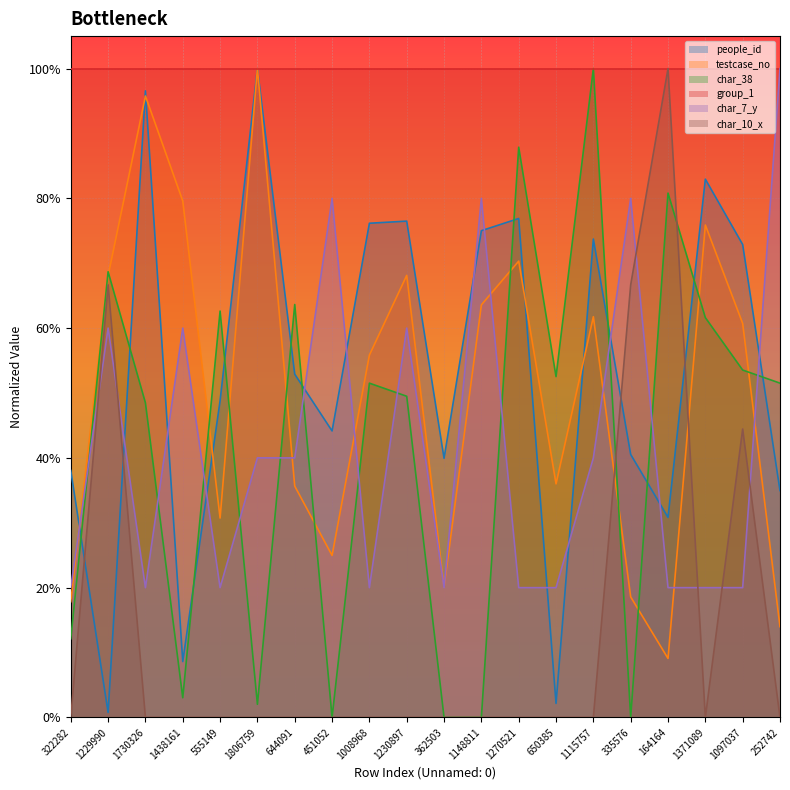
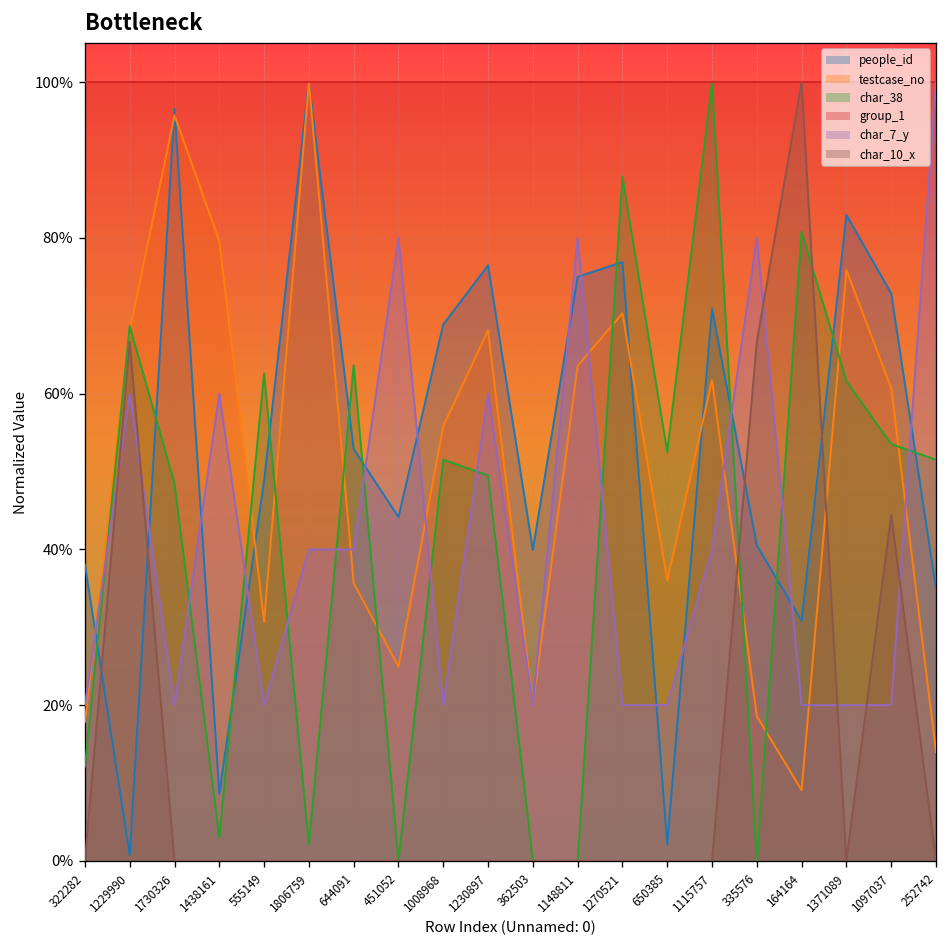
  {
    "people_id": {
      "322282": "38%",
      "1229990": "1%",
      "1730326": "97%",
      "1438161": "9%",
      "555149": "49%",
      "644091": "53%",
      "451052": "44%",
-     "1008968": "76%",
+     "1008968": "69%",
      "1230897": "76%",
      "362503": "40%",
      "1148811": "75%",
      "1270521": "77%",
      "650385": "2%",
-     "1115757": "74%",
+     "1115757": "71%",
      "335576": "41%",
      "164164": "31%",
      "1371089": "83%",
      "1097037": "73%",
      "252742": "35%"
    },
    "char_38": {
      "322282": "12%",
      "1229990": "69%",
      "1730326": "48%",
      "1438161": "3%",
      "555149": "63%",
      "1806759": "2%",
      "644091": "64%",
      "1008968": "52%",
      "1230897": "49%",
      "1270521": "88%",
      "650385": "53%",
      "335576": "0%",
      "164164": "81%",
      "1371089": "62%",
      "1097037": "54%",
      "252742": "52%"
    },
    "char_7_y": {
      "322282": "20%",
      "1229990": "60%",
      "1730326": "20%",
      "1438161": "60%",
      "555149": "20%",
      "1806759": "40%",
      "644091": "40%",
      "451052": "80%",
      "1008968": "20%",
      "1230897": "60%",
      "1148811": "80%",
      "1270521": "20%",
      "650385": "20%",
      "1115757": "40%",
      "335576": "80%",
      "164164": "20%",
      "1371089": "20%",
      "1097037": "20%"
    }
  }
